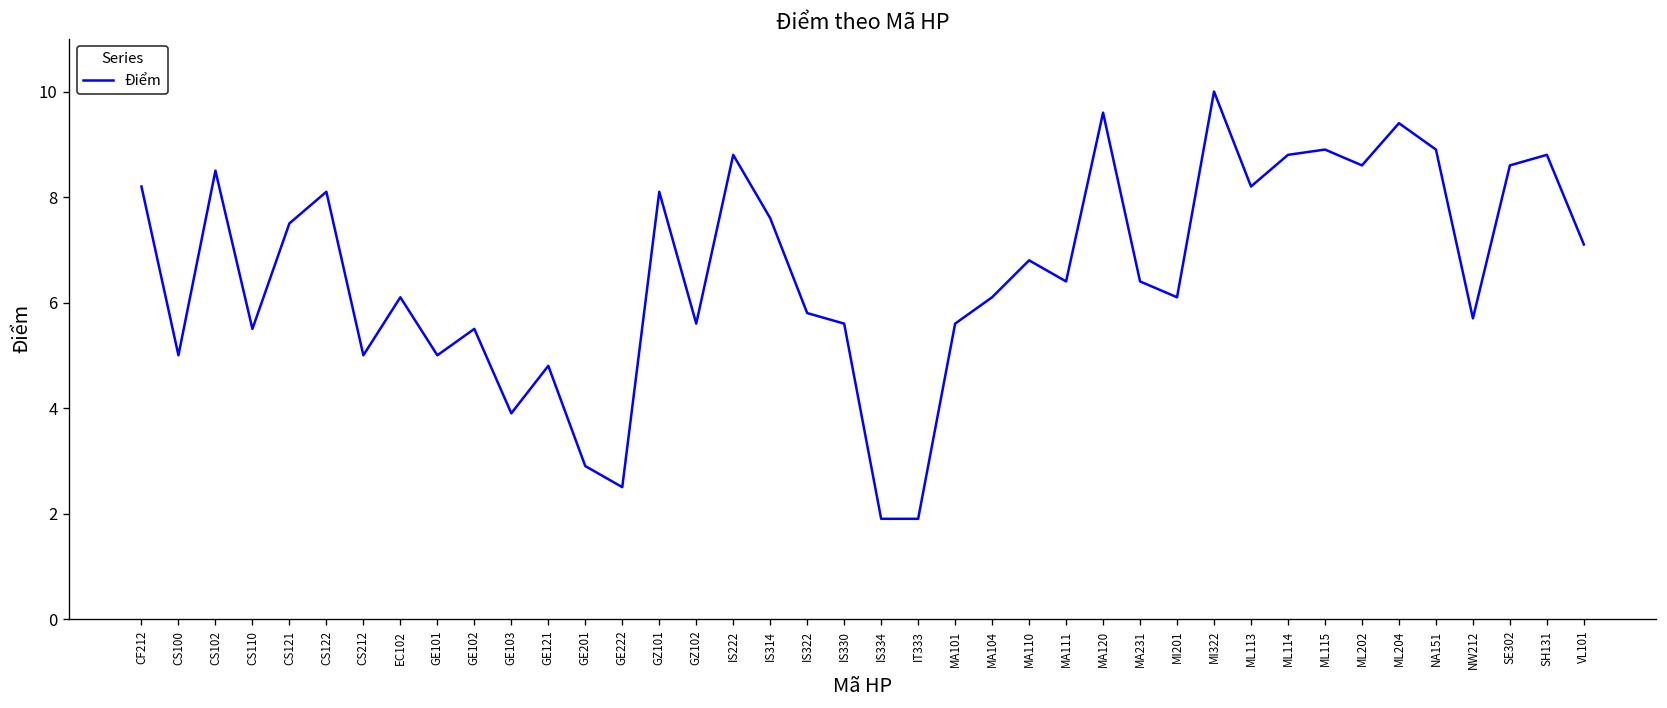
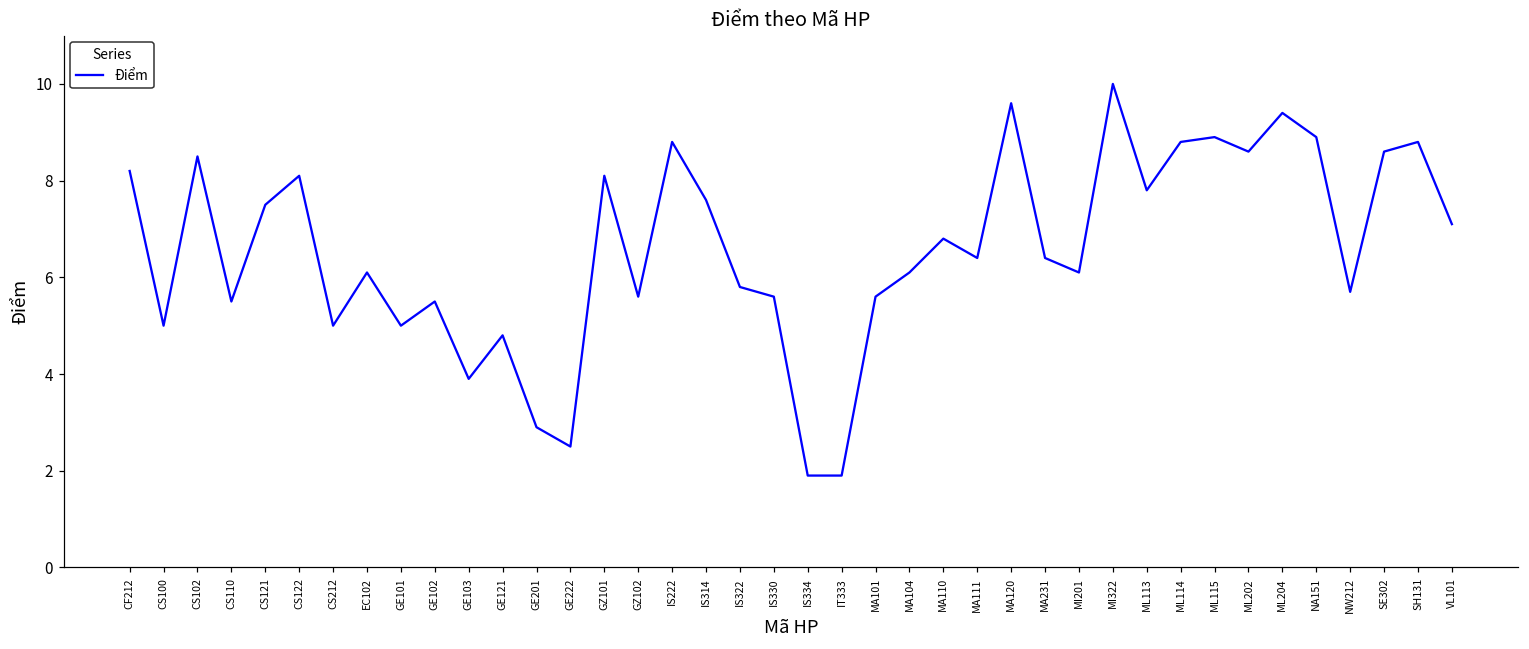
  {
    "CF212": 8.2,
    "CS100": 5.0,
    "CS102": 8.5,
    "CS110": 5.5,
    "CS121": 7.5,
    "CS122": 8.1,
    "CS212": 5.0,
    "EC102": 6.1,
    "GE101": 5.0,
    "GE102": 5.5,
    "GE103": 3.9,
    "GE121": 4.8,
    "GE201": 2.9,
    "GE222": 2.5,
    "GZ101": 8.1,
    "GZ102": 5.6,
    "IS222": 8.8,
    "IS314": 7.6,
    "IS322": 5.8,
    "IS330": 5.6,
    "IS334": 1.9,
    "IT333": 1.9,
    "MA101": 5.6,
    "MA104": 6.1,
    "MA110": 6.8,
    "MA111": 6.4,
    "MA120": 9.6,
    "MA231": 6.4,
    "MI201": 6.1,
    "MI322": 10.0,
-   "ML113": 8.2,
+   "ML113": 7.8,
    "ML114": 8.8,
    "ML115": 8.9,
    "ML202": 8.6,
    "ML204": 9.4,
    "NA151": 8.9,
    "NW212": 5.7,
    "SE302": 8.6,
    "SH131": 8.8,
    "VL101": 7.1
  }
